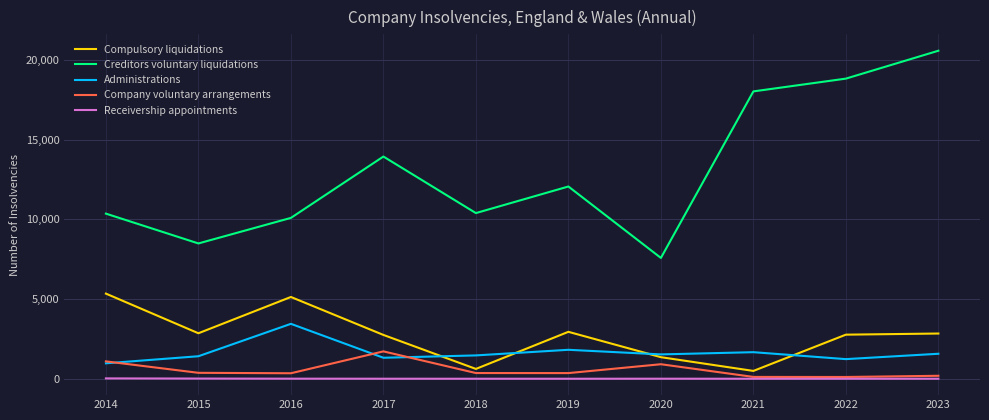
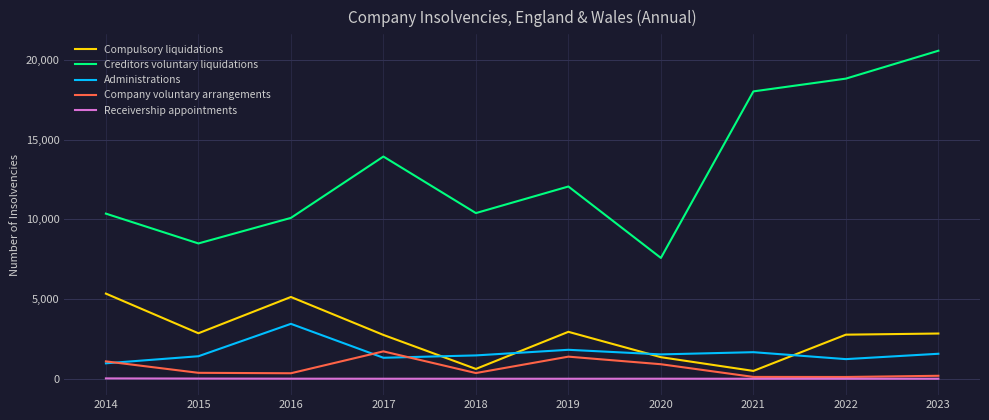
  {
    "Compulsory liquidations": {
      "2014": "5,300",
      "2015": "2,900",
      "2016": "5,100",
      "2017": "2,700",
      "2018": "600",
      "2019": "2,900",
      "2020": "1,400",
      "2021": "500",
      "2022": "2,800",
      "2023": "2,800"
    },
    "Creditors voluntary liquidations": {
      "2014": "10,400",
      "2015": "8,500",
      "2016": "10,100",
      "2017": "13,900",
      "2018": "10,400",
      "2019": "12,100",
      "2020": "7,600",
      "2021": "18,000",
      "2022": "18,800",
      "2023": "20,600"
    },
    "Administrations": {
      "2015": "1,400",
      "2016": "3,400",
      "2017": "1,300",
      "2018": "1,500",
      "2019": "1,800",
      "2020": "1,500",
      "2021": "1,700",
      "2022": "1,200",
      "2023": "1,600"
    },
    "Company voluntary arrangements": {
      "2015": "400",
      "2016": "300",
      "2017": "1,700",
      "2018": "400",
-     "2019": "400",
+     "2019": "1,400",
      "2020": "900",
      "2023": "200"
    },
    "Receivership appointments": {
      "2014": "0",
      "2015": "0",
      "2016": "0",
      "2017": "0",
      "2018": "0",
      "2019": "0",
      "2020": "0",
      "2023": "0"
    }
  }
